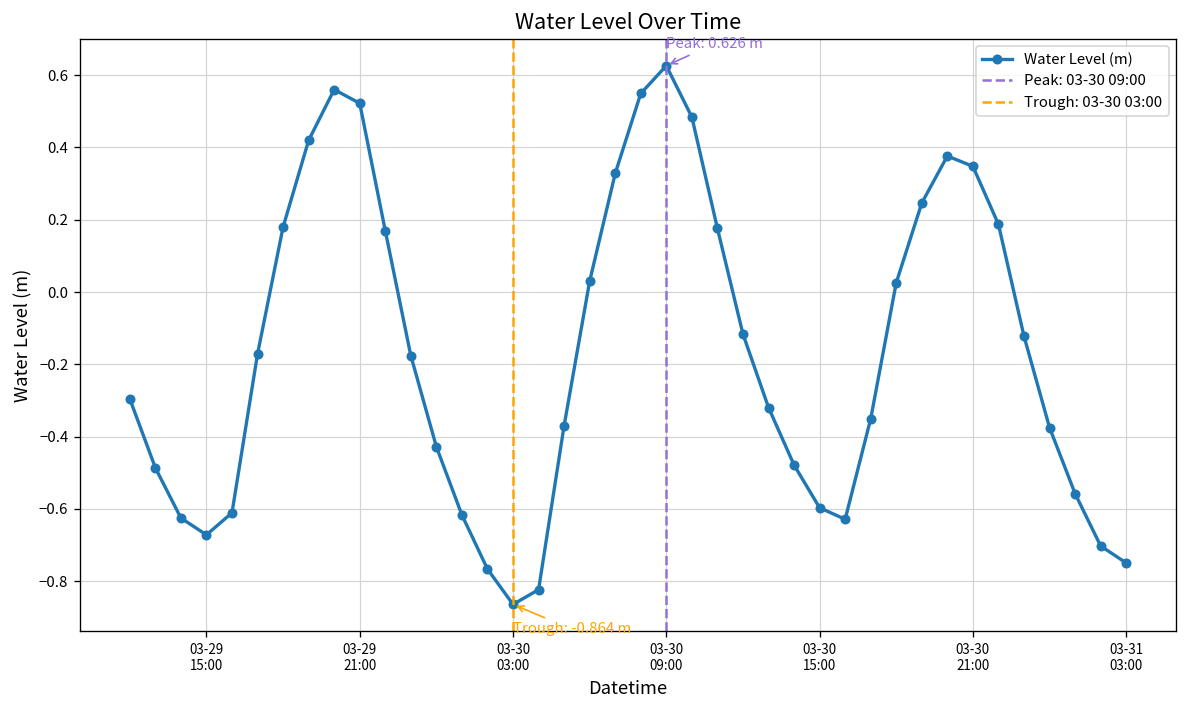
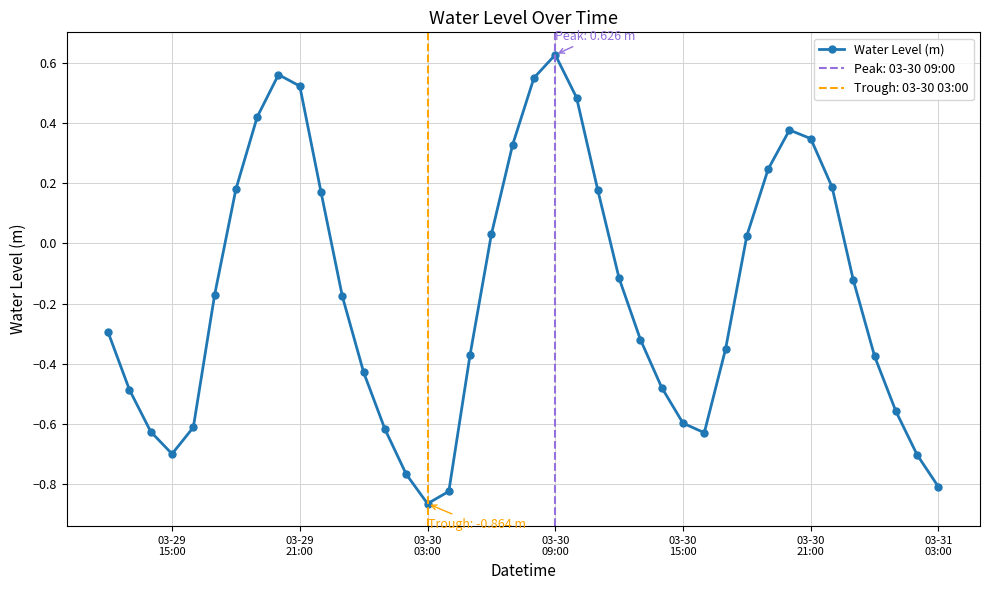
  {
-   "03-29 15:00": -0.67,
+   "03-29 15:00": -0.70,
    "03-29 21:00": 0.52,
    "03-30 15:00": -0.60,
    "03-30 21:00": 0.35,
-   "03-31 03:00": -0.75
+   "03-31 03:00": -0.81
  }
